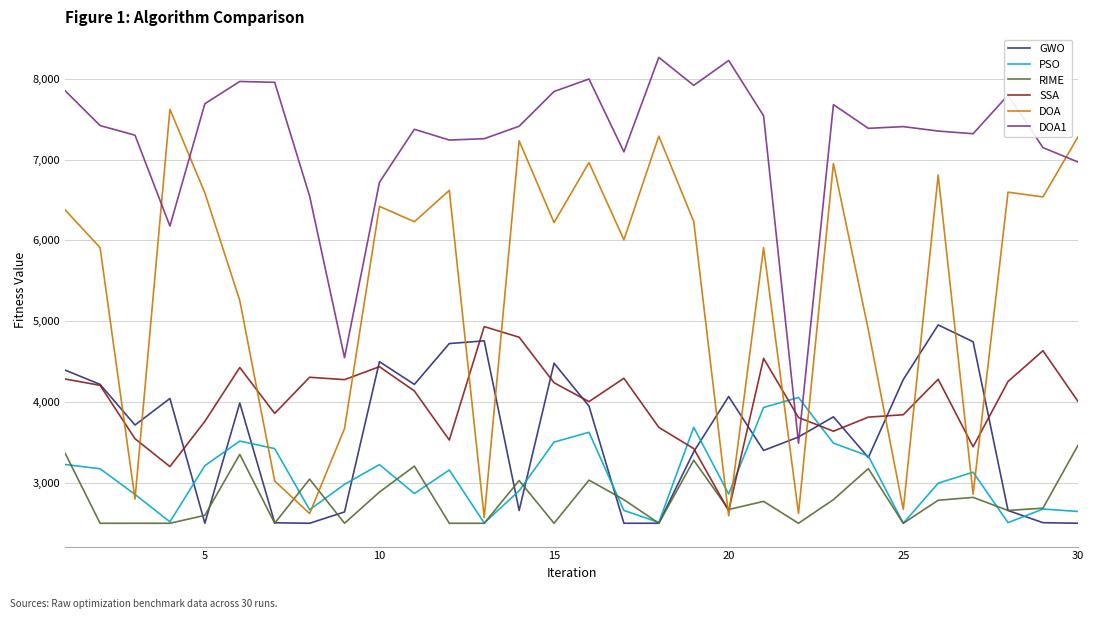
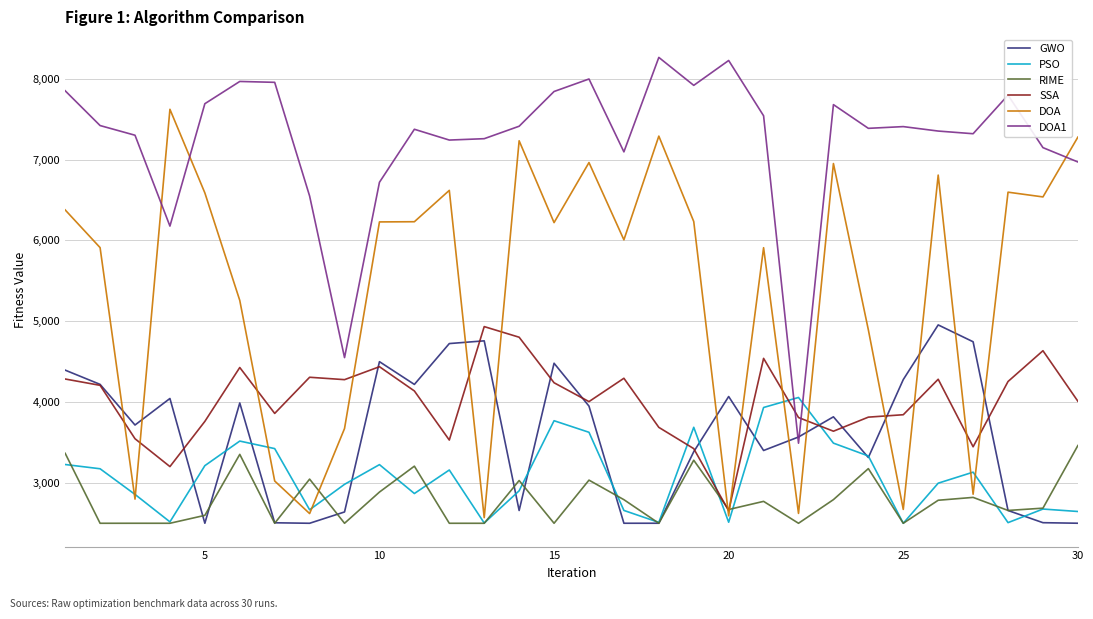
  {
    "GWO": {
      "5": "2,500",
      "10": "4,500",
      "15": "4,500",
      "20": "4,100",
      "25": "4,300",
      "30": "2,500"
    },
    "PSO": {
      "5": "3,200",
      "10": "3,200",
-     "15": "3,500",
-     "20": "2,900",
+     "15": "3,800",
+     "20": "2,500",
      "30": "2,600"
    },
    "RIME": {
      "5": "2,600",
      "10": "2,900",
      "15": "2,500",
      "30": "3,500"
    },
    "SSA": {
      "5": "3,800",
      "10": "4,400",
      "15": "4,200",
      "25": "3,800",
      "30": "4,000"
    },
    "DOA": {
      "5": "6,600",
-     "10": "6,400",
+     "10": "6,200",
      "15": "6,200",
      "20": "2,600",
      "25": "2,700",
      "30": "7,300"
    },
    "DOA1": {
      "5": "7,700",
      "10": "6,700",
      "15": "7,800",
      "20": "8,200",
      "25": "7,400",
      "30": "7,000"
    }
  }
